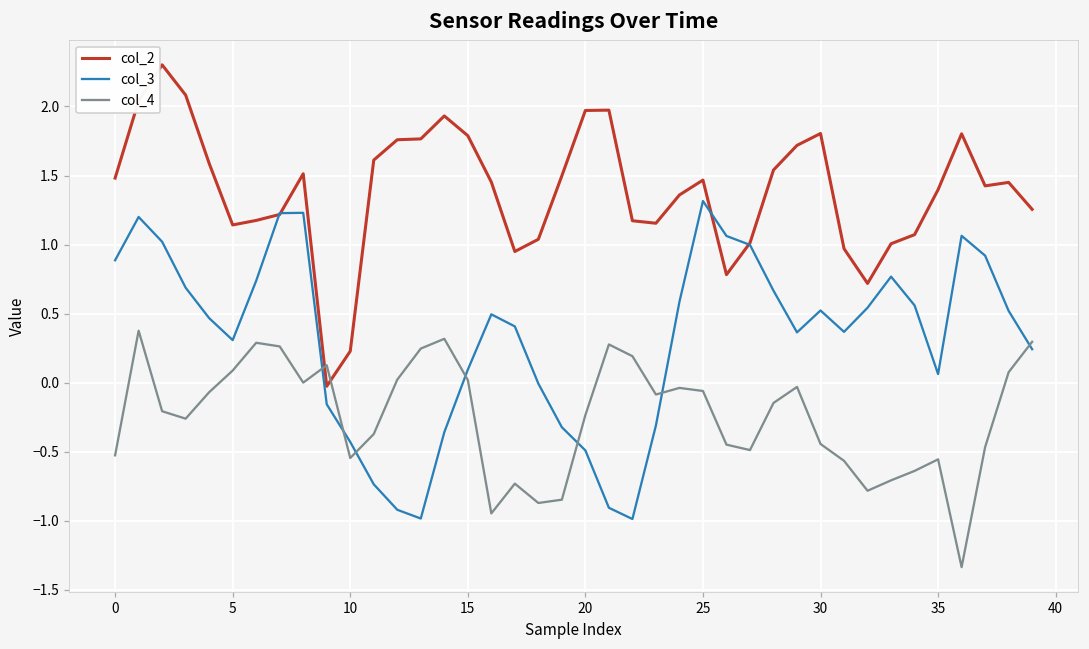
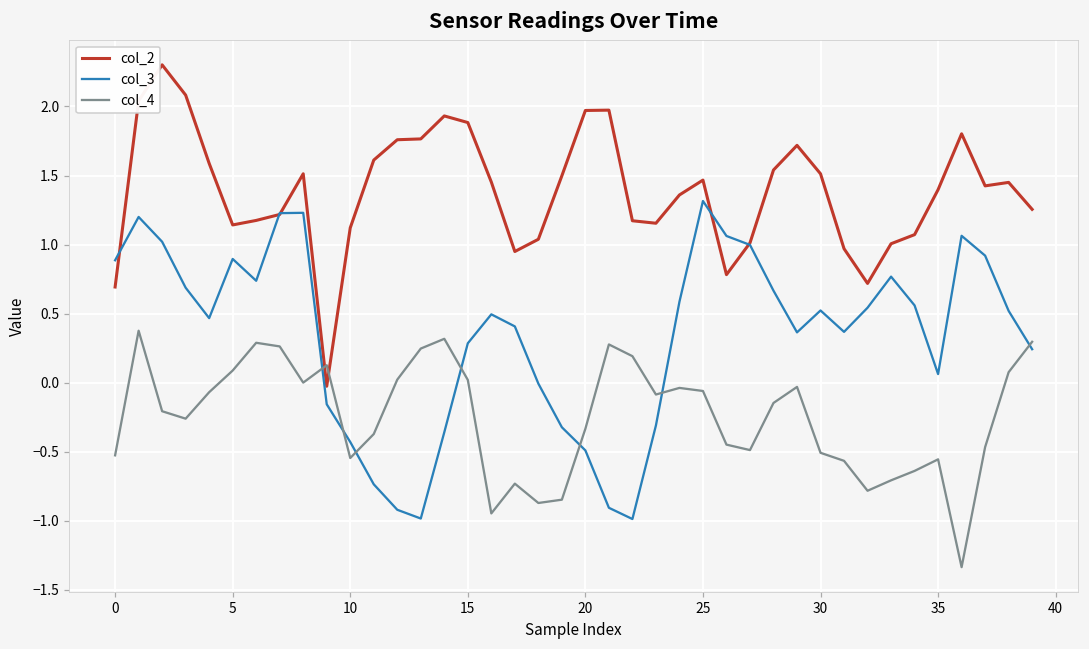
  {
    "col_2": {
-     "0": 1.48,
+     "0": 0.69,
      "5": 1.14,
-     "10": 0.23,
-     "15": 1.79,
+     "10": 1.12,
+     "15": 1.88,
      "20": 1.97,
      "25": 1.47,
-     "30": 1.80,
+     "30": 1.51,
      "35": 1.40
    },
    "col_3": {
      "0": 0.89,
-     "5": 0.31,
+     "5": 0.90,
      "10": -0.43,
-     "15": 0.09,
+     "15": 0.29,
      "20": -0.49,
      "25": 1.32,
      "30": 0.52,
      "35": 0.06
    },
    "col_4": {
      "0": -0.53,
      "5": 0.09,
      "10": -0.55,
      "15": 0.02,
-     "20": -0.23,
+     "20": -0.33,
      "25": -0.06,
-     "30": -0.44,
+     "30": -0.51,
      "35": -0.56
    }
  }
